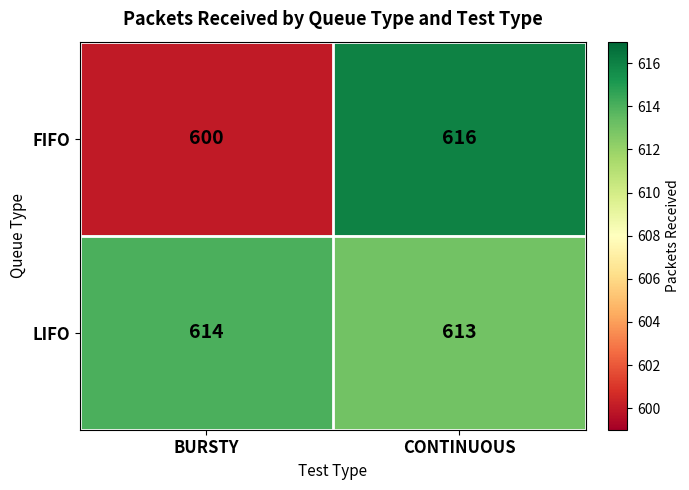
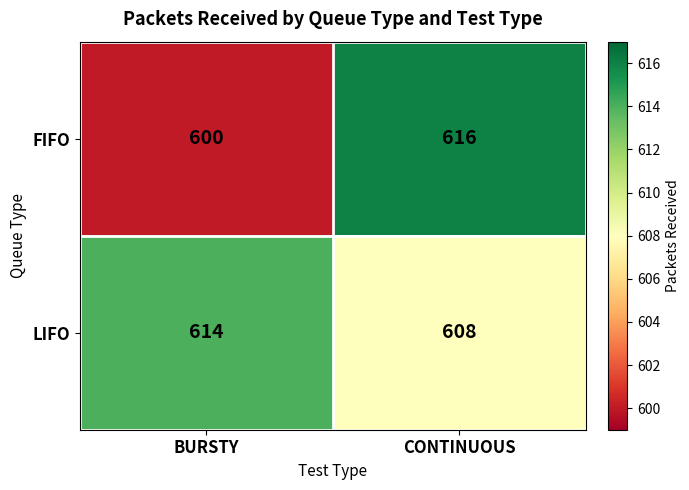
  {
    "FIFO": {
      "BURSTY": 600,
      "CONTINUOUS": 616
    },
    "LIFO": {
      "BURSTY": 614,
-     "CONTINUOUS": 613
+     "CONTINUOUS": 608
    }
  }
